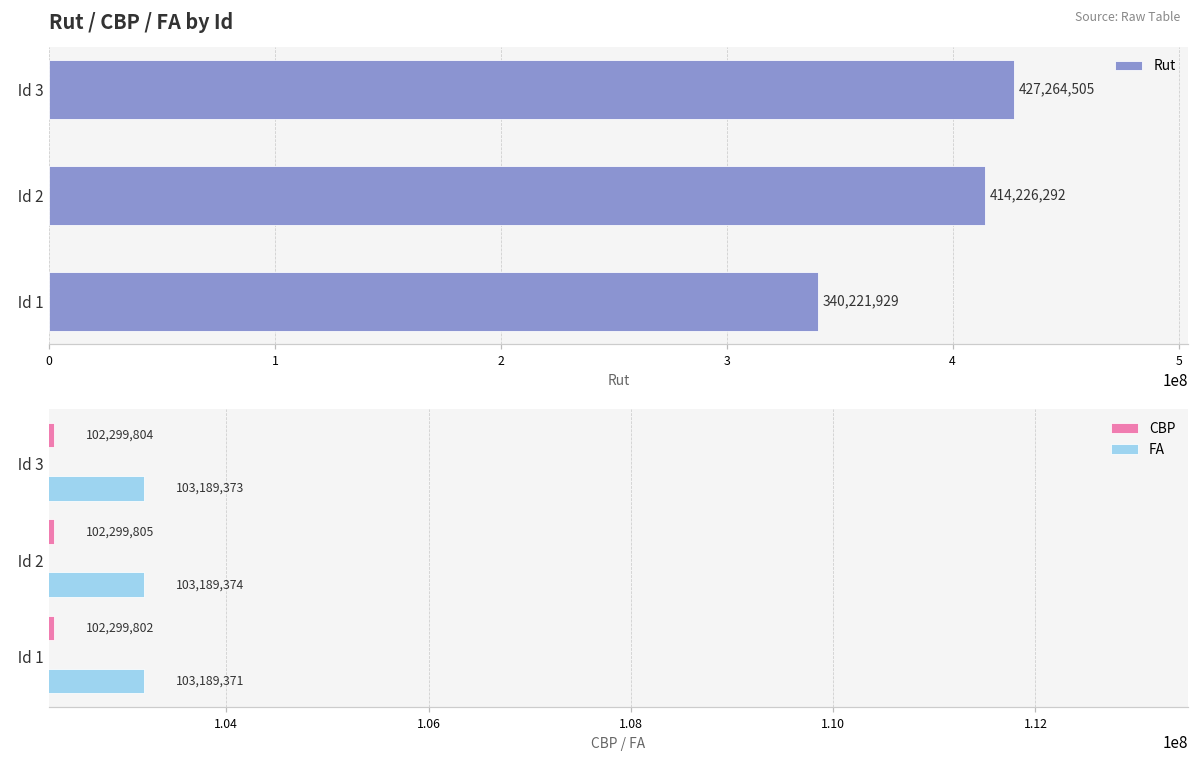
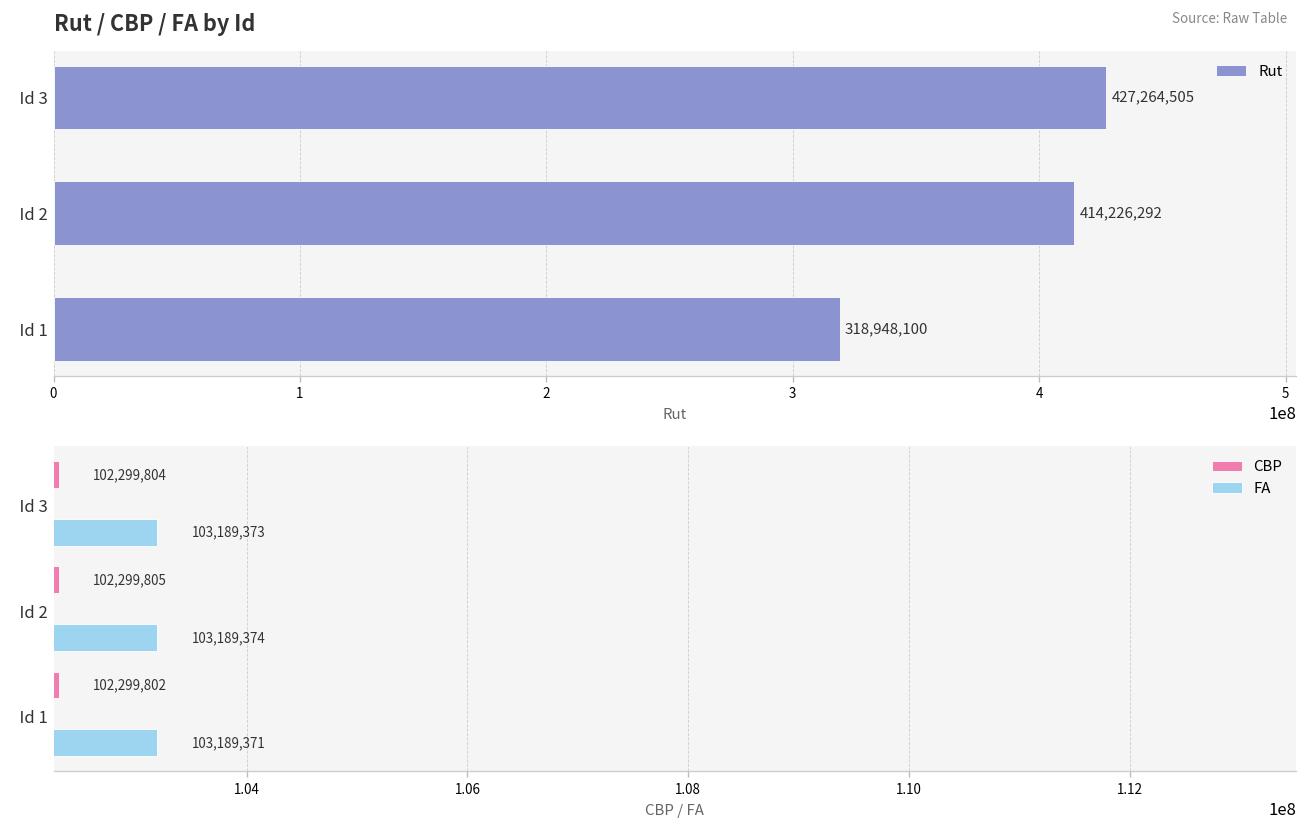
  {
    "Rut / CBP / FA by Id": {
      "Id 3": "427,264,505",
      "Id 2": "414,226,292",
-     "Id 1": "340,221,929"
+     "Id 1": "318,948,100"
    }
  }
